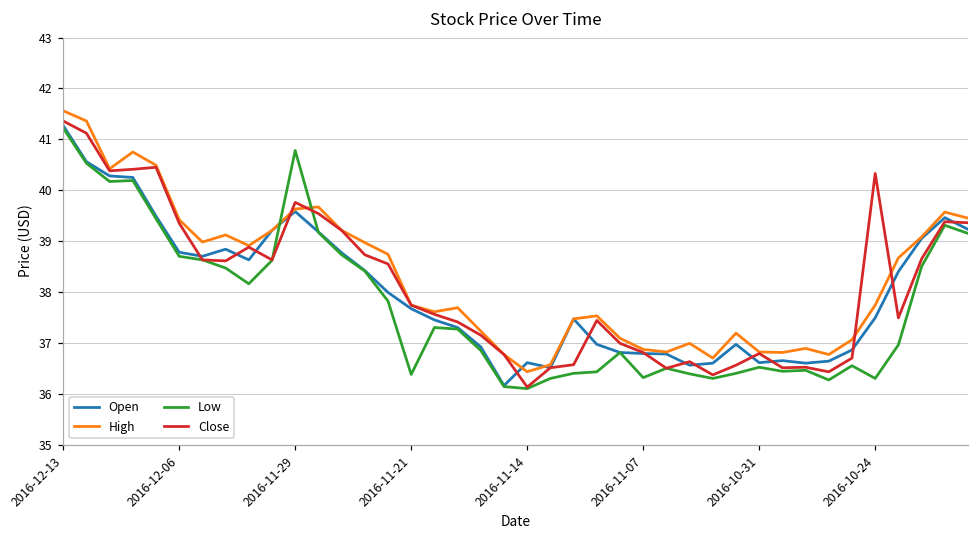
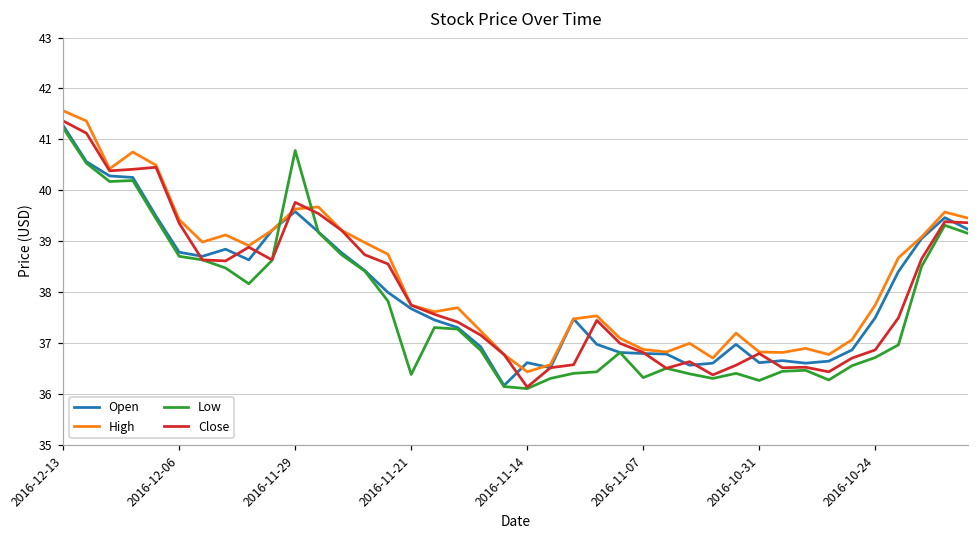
  {
    "Open": {
      "2016-12-06": 38.8,
      "2016-11-21": 37.7,
      "2016-11-14": 36.6,
      "2016-10-31": 36.6,
      "2016-10-24": 37.5
    },
    "High": {
      "2016-12-13": 41.6,
      "2016-12-06": 39.4,
      "2016-11-14": 36.4,
      "2016-11-07": 36.9,
      "2016-10-24": 37.7
    },
    "Low": {
      "2016-12-06": 38.7,
      "2016-11-29": 40.8,
      "2016-11-21": 36.4,
      "2016-11-07": 36.3,
-     "2016-10-31": 36.5,
-     "2016-10-24": 36.3
+     "2016-10-31": 36.3,
+     "2016-10-24": 36.7
    },
    "Close": {
      "2016-12-13": 41.4,
      "2016-12-06": 39.3,
      "2016-11-29": 39.8,
-     "2016-10-24": 40.3
+     "2016-10-24": 36.9
    }
  }
